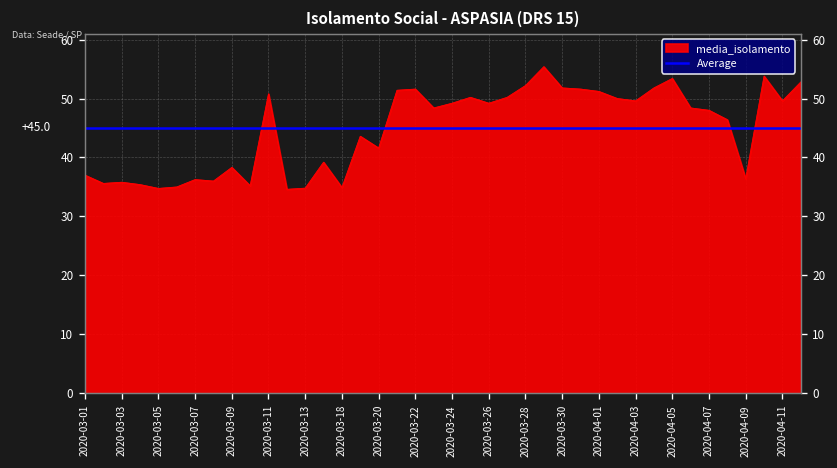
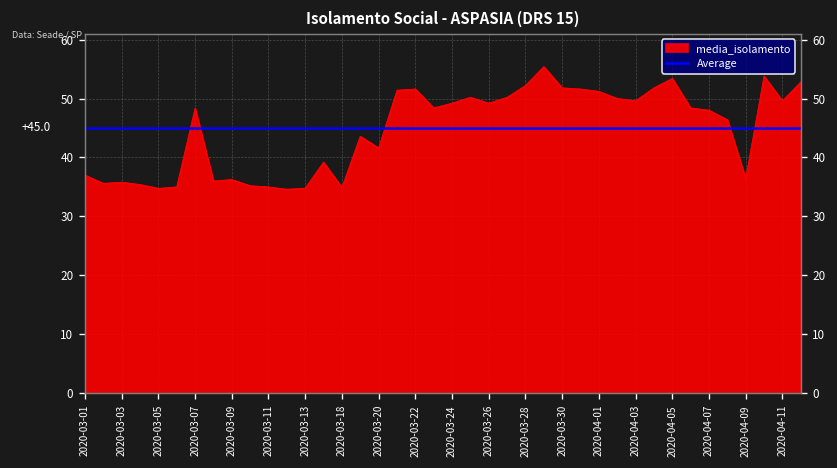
  {
    "2020-03-01": 37,
    "2020-03-03": 36,
    "2020-03-05": 35,
-   "2020-03-07": 36,
-   "2020-03-09": 38,
-   "2020-03-11": 51,
+   "2020-03-07": 48,
+   "2020-03-09": 36,
+   "2020-03-11": 35,
    "2020-03-13": 35,
    "2020-03-18": 35,
    "2020-03-20": 42,
    "2020-03-22": 52,
    "2020-03-24": 49,
    "2020-03-26": 49,
    "2020-03-28": 52,
    "2020-03-30": 52,
    "2020-04-01": 51,
    "2020-04-03": 50,
    "2020-04-05": 53,
    "2020-04-07": 48,
    "2020-04-09": 36,
    "2020-04-11": 50
  }
